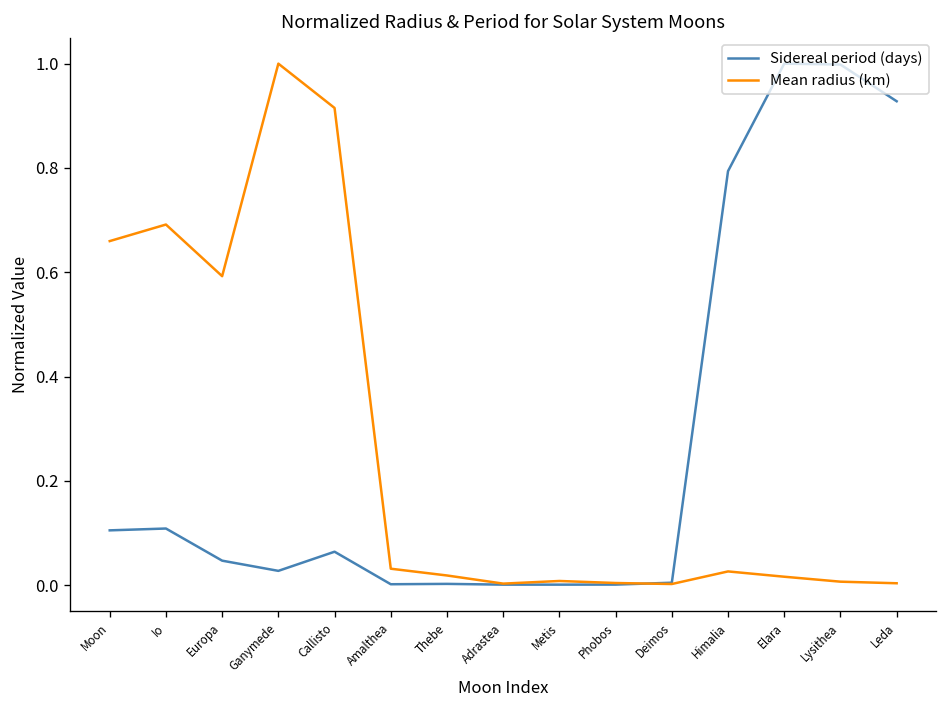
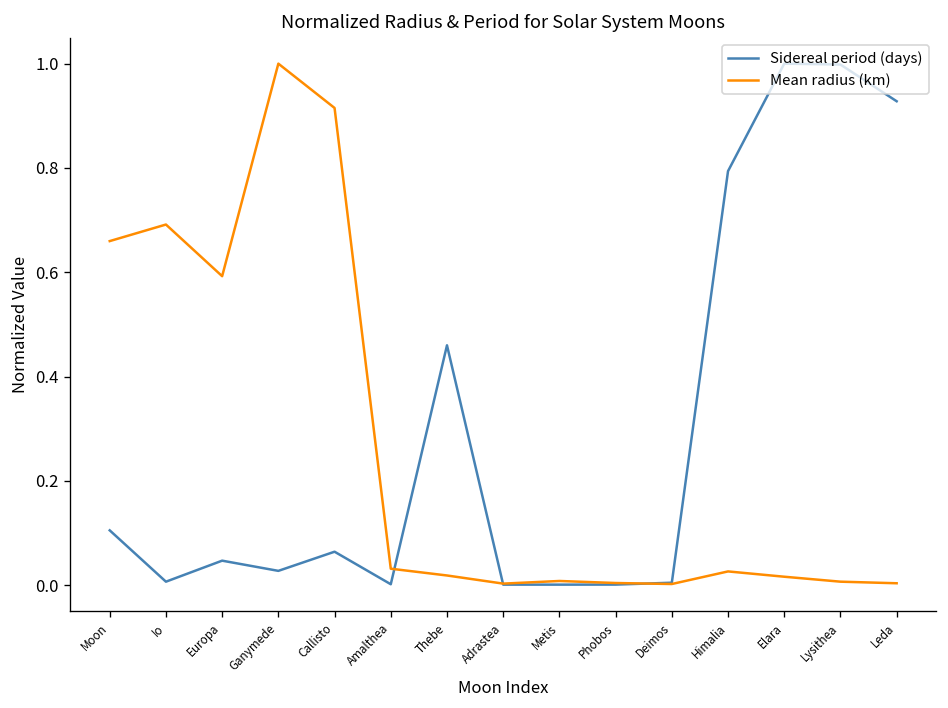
  {
    "Sidereal period (days)": {
      "Moon": 0.11,
-     "Io": 0.11,
+     "Io": 0.01,
      "Europa": 0.05,
      "Ganymede": 0.03,
      "Callisto": 0.06,
      "Amalthea": 0.00,
-     "Thebe": 0.00,
+     "Thebe": 0.46,
      "Metis": 0.00,
      "Himalia": 0.79,
      "Leda": 0.93
    },
    "Mean radius (km)": {
      "Moon": 0.66,
      "Io": 0.69,
      "Europa": 0.59,
      "Ganymede": 1.00,
      "Callisto": 0.92,
      "Amalthea": 0.03,
      "Thebe": 0.02,
      "Metis": 0.01,
      "Himalia": 0.03,
      "Elara": 0.02,
      "Lysithea": 0.01,
      "Leda": 0.00
    }
  }
